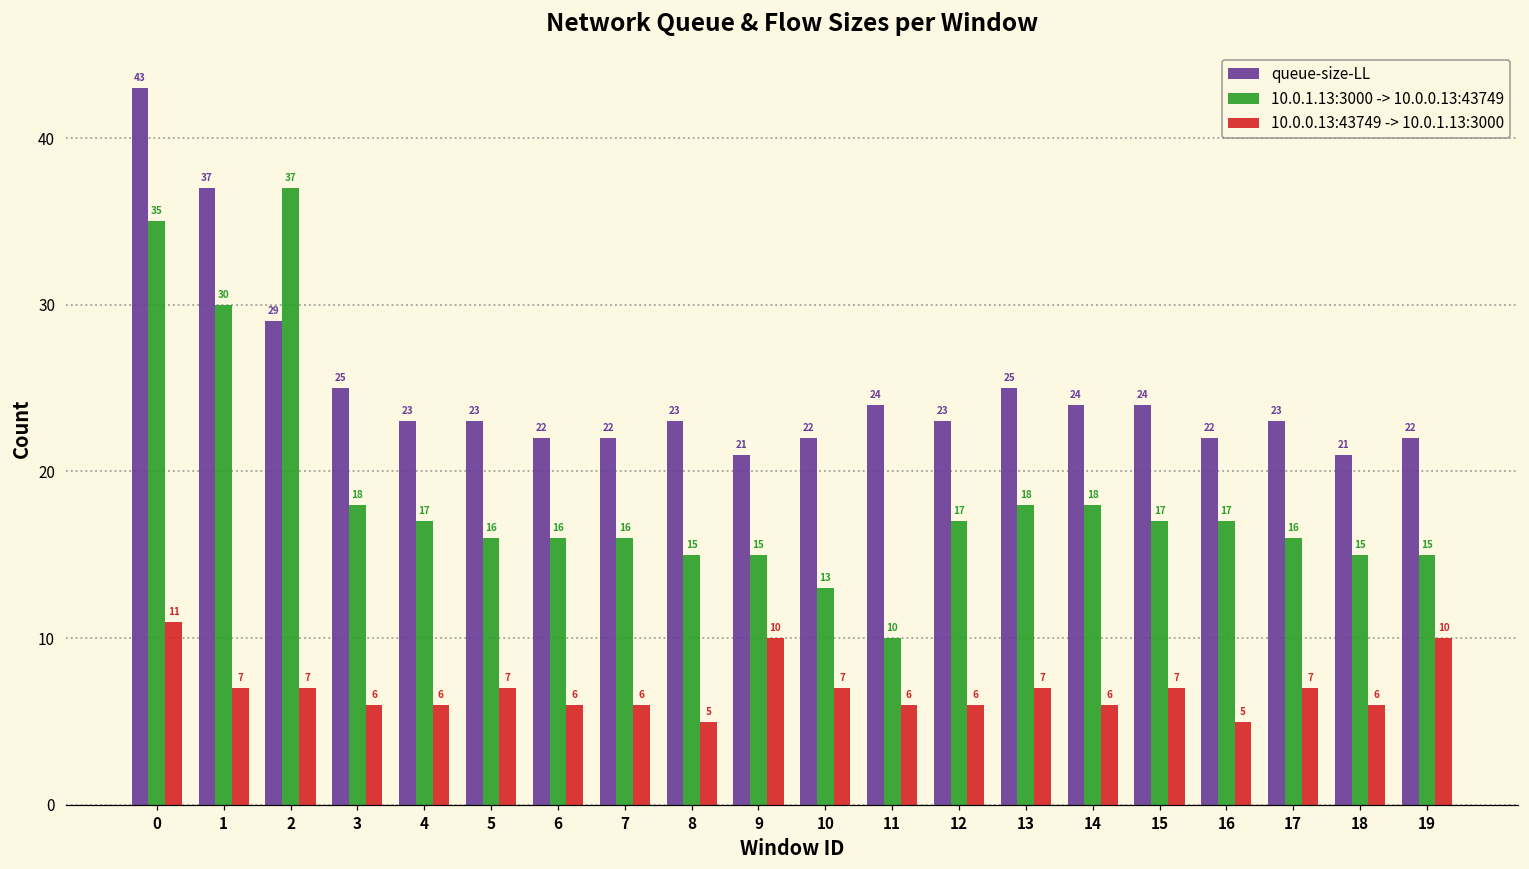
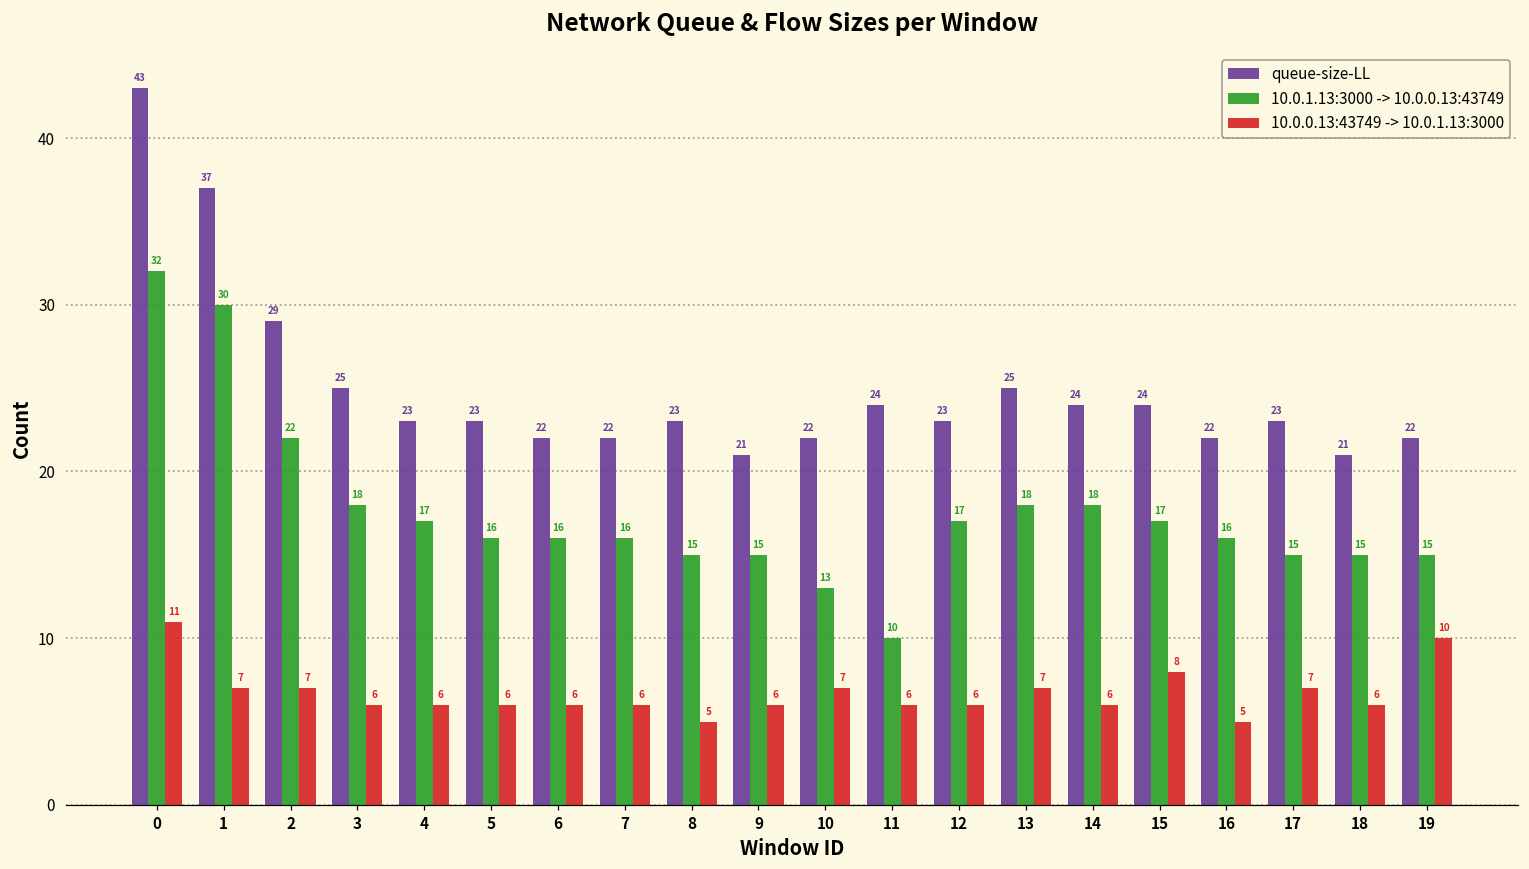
  {
    "queue-size-LL": {
      "0": 43,
      "1": 37,
      "2": 29,
      "3": 25,
      "4": 23,
      "5": 23,
      "6": 22,
      "7": 22,
      "8": 23,
      "9": 21,
      "10": 22,
      "11": 24,
      "12": 23,
      "13": 25,
      "14": 24,
      "15": 24,
      "16": 22,
      "17": 23,
      "18": 21,
      "19": 22
    },
    "10.0.1.13:3000 -> 10.0.0.13:43749": {
-     "0": 35,
+     "0": 32,
      "1": 30,
-     "2": 37,
+     "2": 22,
      "3": 18,
      "4": 17,
      "5": 16,
      "6": 16,
      "7": 16,
      "8": 15,
      "9": 15,
      "10": 13,
      "11": 10,
      "12": 17,
      "13": 18,
      "14": 18,
      "15": 17,
-     "16": 17,
-     "17": 16,
+     "16": 16,
+     "17": 15,
      "18": 15,
      "19": 15
    },
    "10.0.0.13:43749 -> 10.0.1.13:3000": {
      "0": 11,
      "1": 7,
      "2": 7,
      "3": 6,
      "4": 6,
-     "5": 7,
+     "5": 6,
      "6": 6,
      "7": 6,
      "8": 5,
-     "9": 10,
+     "9": 6,
      "10": 7,
      "11": 6,
      "12": 6,
      "13": 7,
      "14": 6,
-     "15": 7,
+     "15": 8,
      "16": 5,
      "17": 7,
      "18": 6,
      "19": 10
    }
  }
